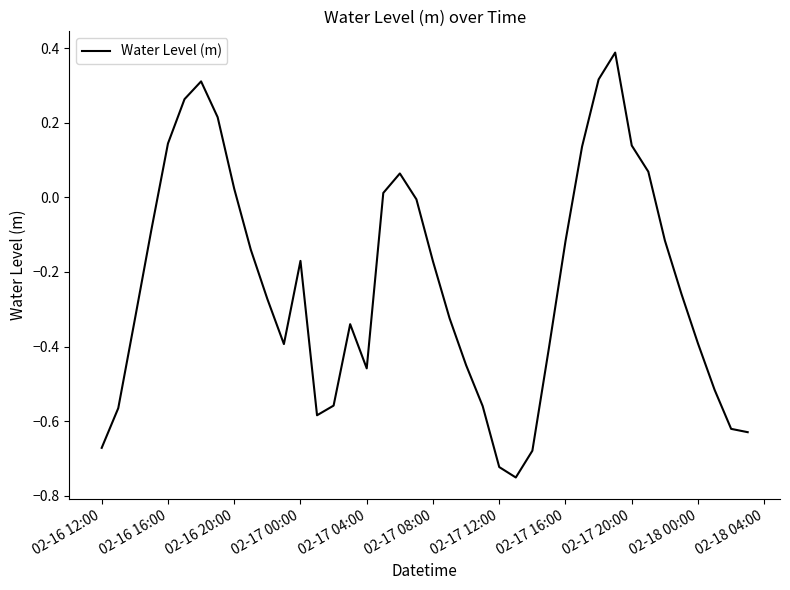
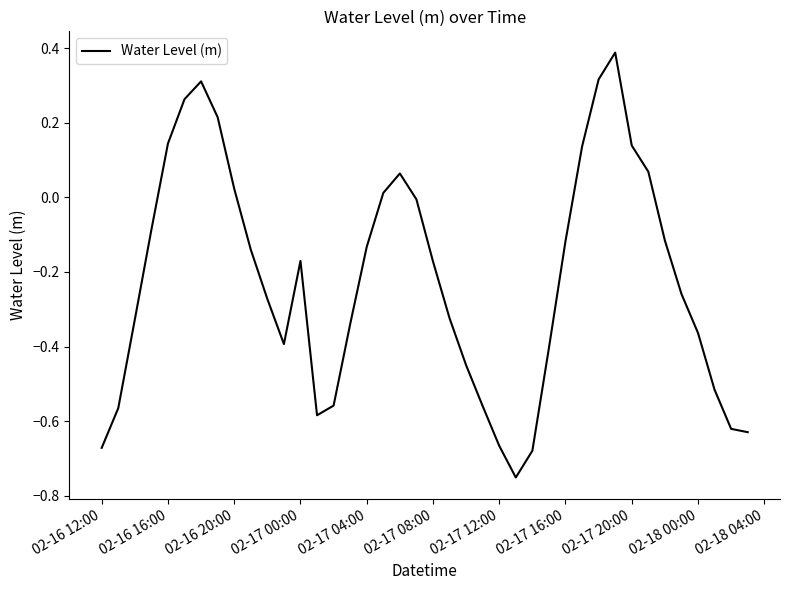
  {
    "02-16 12:00": -0.67,
    "02-16 16:00": 0.14,
    "02-16 20:00": 0.02,
    "02-17 00:00": -0.17,
-   "02-17 04:00": -0.46,
+   "02-17 04:00": -0.13,
    "02-17 08:00": -0.17,
-   "02-17 12:00": -0.72,
+   "02-17 12:00": -0.67,
    "02-17 16:00": -0.12,
    "02-17 20:00": 0.14,
-   "02-18 00:00": -0.39
+   "02-18 00:00": -0.36
  }
